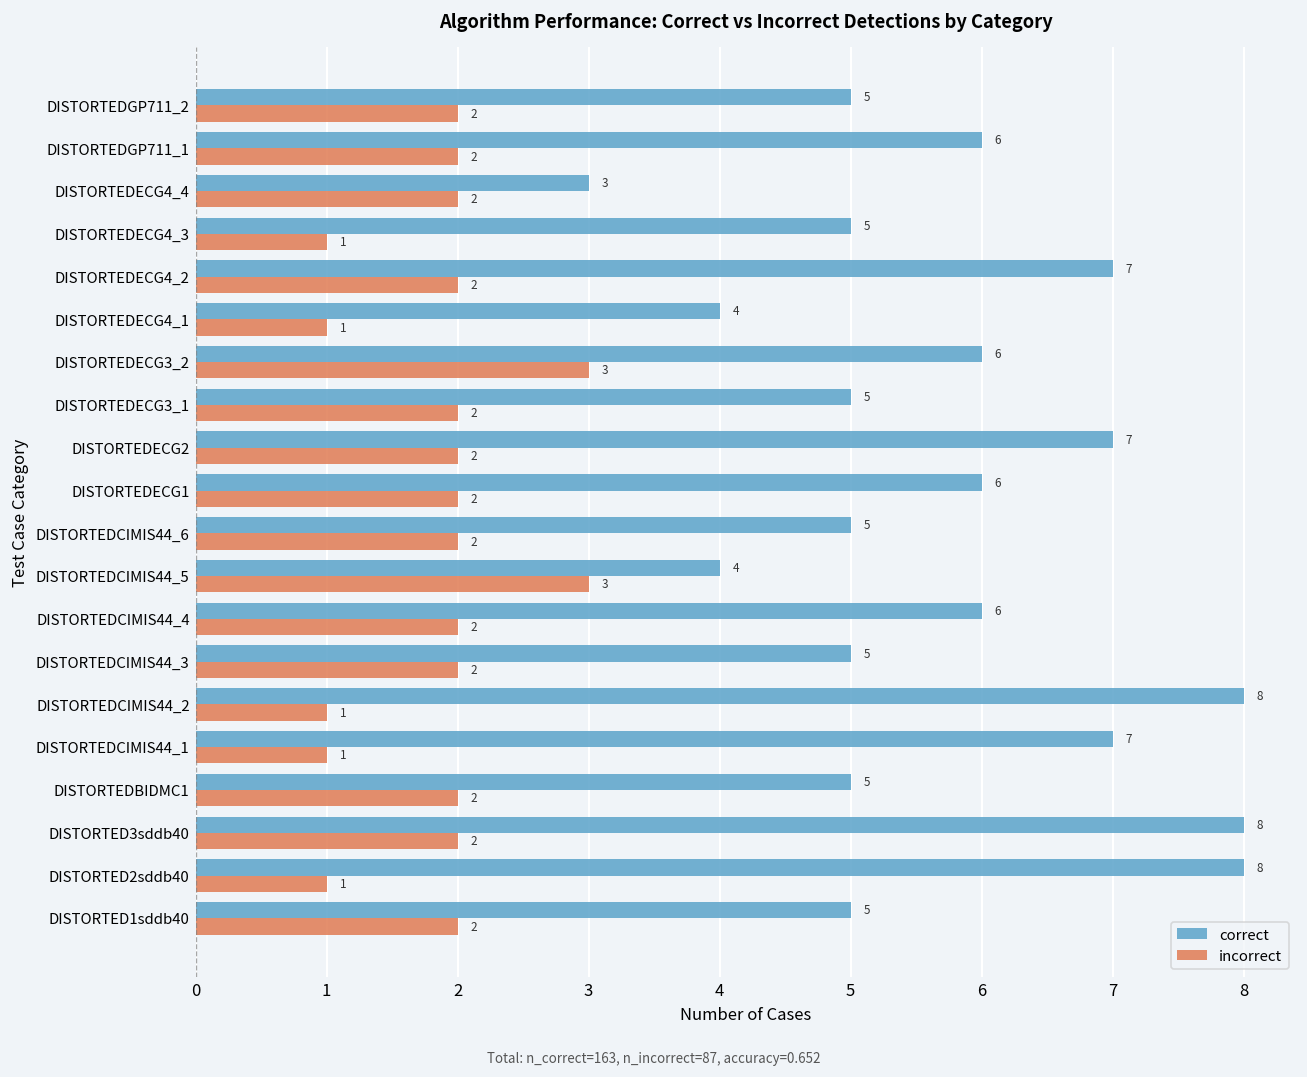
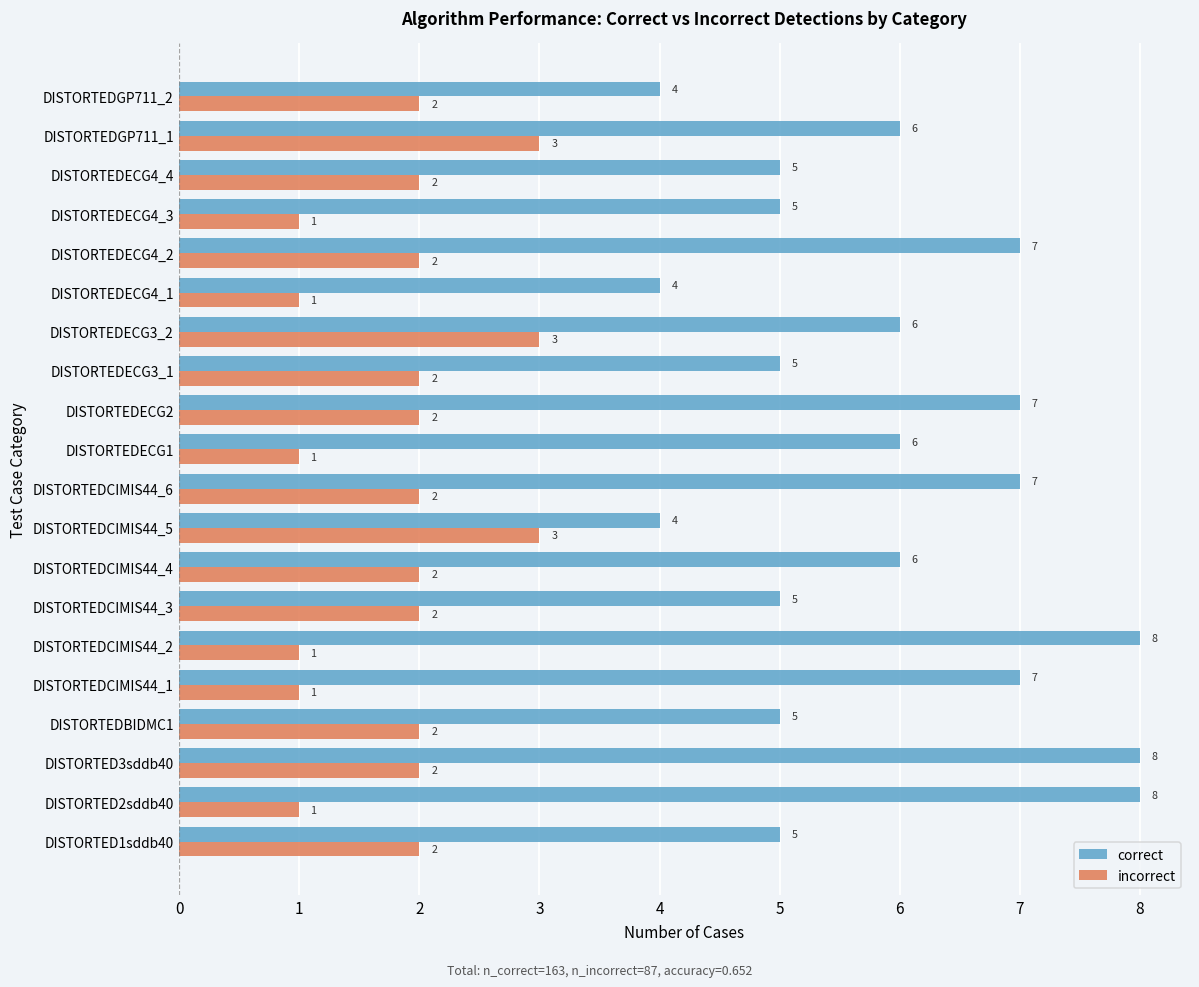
  {
    "correct": {
-     "DISTORTEDGP711_2": 5,
+     "DISTORTEDGP711_2": 4,
      "DISTORTEDGP711_1": 6,
-     "DISTORTEDECG4_4": 3,
+     "DISTORTEDECG4_4": 5,
      "DISTORTEDECG4_3": 5,
      "DISTORTEDECG4_2": 7,
      "DISTORTEDECG4_1": 4,
      "DISTORTEDECG3_2": 6,
      "DISTORTEDECG3_1": 5,
      "DISTORTEDECG2": 7,
      "DISTORTEDECG1": 6,
-     "DISTORTEDCIMIS44_6": 5,
+     "DISTORTEDCIMIS44_6": 7,
      "DISTORTEDCIMIS44_5": 4,
      "DISTORTEDCIMIS44_4": 6,
      "DISTORTEDCIMIS44_3": 5,
      "DISTORTEDCIMIS44_2": 8,
      "DISTORTEDCIMIS44_1": 7,
      "DISTORTEDBIDMC1": 5,
      "DISTORTED3sddb40": 8,
      "DISTORTED2sddb40": 8,
      "DISTORTED1sddb40": 5
    },
    "incorrect": {
      "DISTORTEDGP711_2": 2,
-     "DISTORTEDGP711_1": 2,
+     "DISTORTEDGP711_1": 3,
      "DISTORTEDECG4_4": 2,
      "DISTORTEDECG4_3": 1,
      "DISTORTEDECG4_2": 2,
      "DISTORTEDECG4_1": 1,
      "DISTORTEDECG3_2": 3,
      "DISTORTEDECG3_1": 2,
      "DISTORTEDECG2": 2,
-     "DISTORTEDECG1": 2,
+     "DISTORTEDECG1": 1,
      "DISTORTEDCIMIS44_6": 2,
      "DISTORTEDCIMIS44_5": 3,
      "DISTORTEDCIMIS44_4": 2,
      "DISTORTEDCIMIS44_3": 2,
      "DISTORTEDCIMIS44_2": 1,
      "DISTORTEDCIMIS44_1": 1,
      "DISTORTEDBIDMC1": 2,
      "DISTORTED3sddb40": 2,
      "DISTORTED2sddb40": 1,
      "DISTORTED1sddb40": 2
    }
  }
